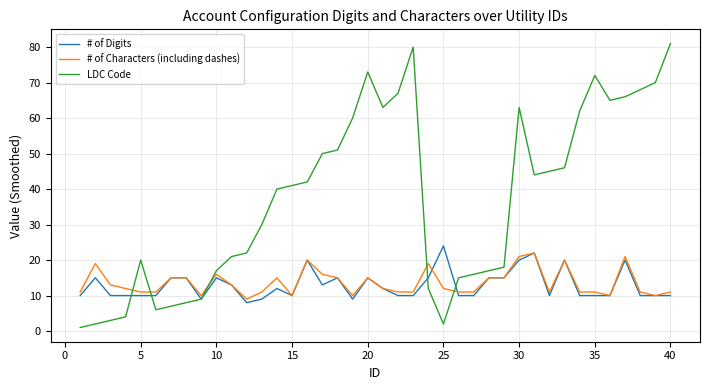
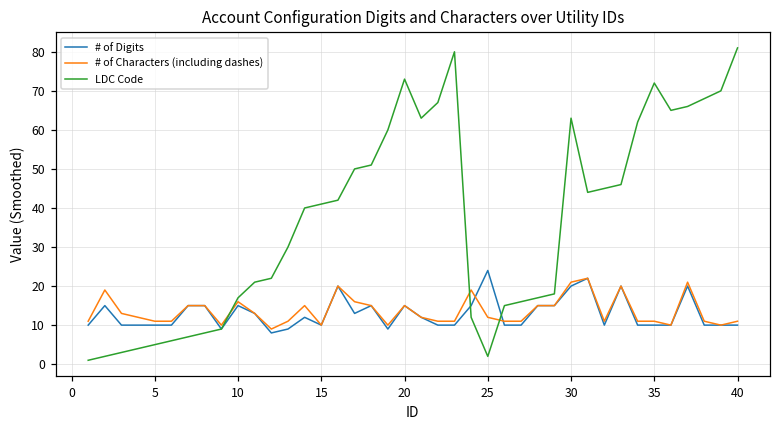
  {
    "# of Digits": {
      "5": 10,
      "10": 15,
      "25": 24,
      "30": 20,
      "35": 10,
      "40": 10
    },
    "# of Characters (including dashes)": {
      "5": 11,
      "10": 16,
      "25": 12,
      "30": 21,
      "35": 11,
      "40": 11
    },
    "LDC Code": {
-     "5": 20,
+     "5": 5,
      "10": 17,
      "15": 41,
      "20": 73,
      "25": 2,
      "30": 63,
      "35": 72,
      "40": 81
    }
  }
